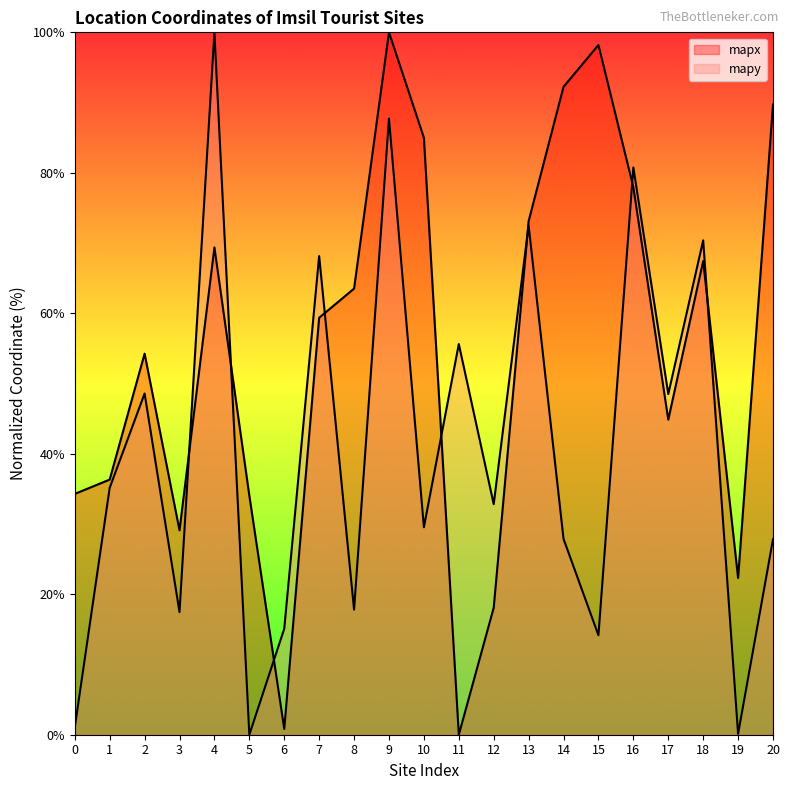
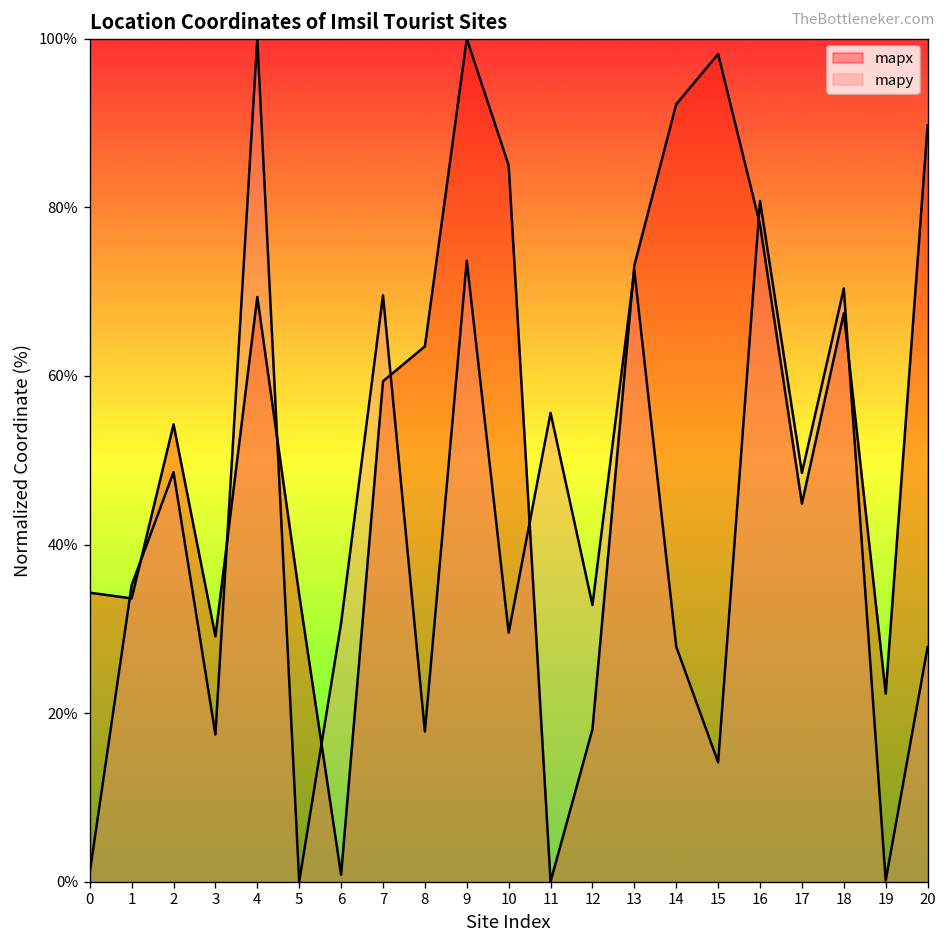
  {
    "mapx": {
      "0": "34%",
-     "1": "36%",
+     "1": "34%",
      "2": "54%",
      "3": "29%",
      "4": "69%",
      "5": "34%",
      "6": "1%",
      "7": "59%",
      "8": "64%",
      "9": "100%",
      "10": "85%",
      "11": "0%",
      "12": "18%",
      "13": "73%",
      "14": "92%",
      "15": "98%",
      "16": "78%",
      "17": "45%",
      "18": "67%",
      "19": "22%",
      "20": "90%"
    },
    "mapy": {
      "0": "1%",
      "1": "35%",
      "2": "49%",
      "3": "17%",
      "4": "100%",
      "5": "0%",
-     "6": "15%",
-     "7": "68%",
+     "6": "31%",
+     "7": "70%",
      "8": "18%",
-     "9": "88%",
+     "9": "74%",
      "10": "30%",
      "11": "56%",
      "12": "33%",
      "13": "72%",
      "14": "28%",
      "15": "14%",
      "16": "81%",
      "17": "49%",
      "18": "70%",
      "19": "0%",
      "20": "28%"
    }
  }
